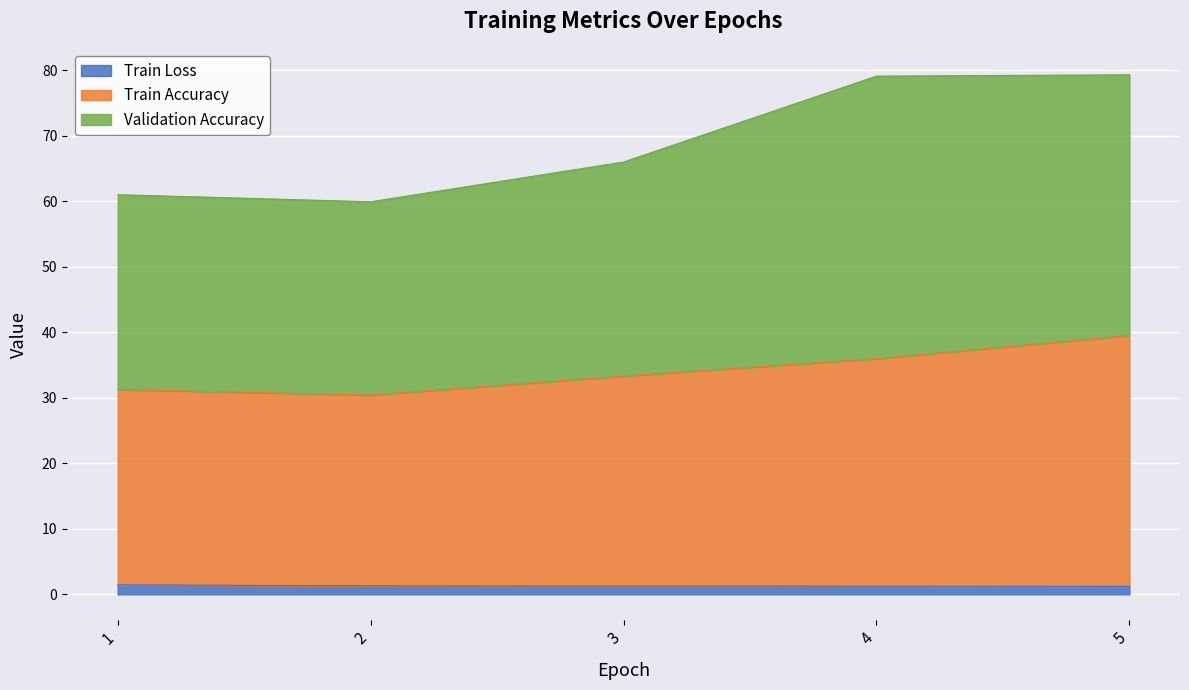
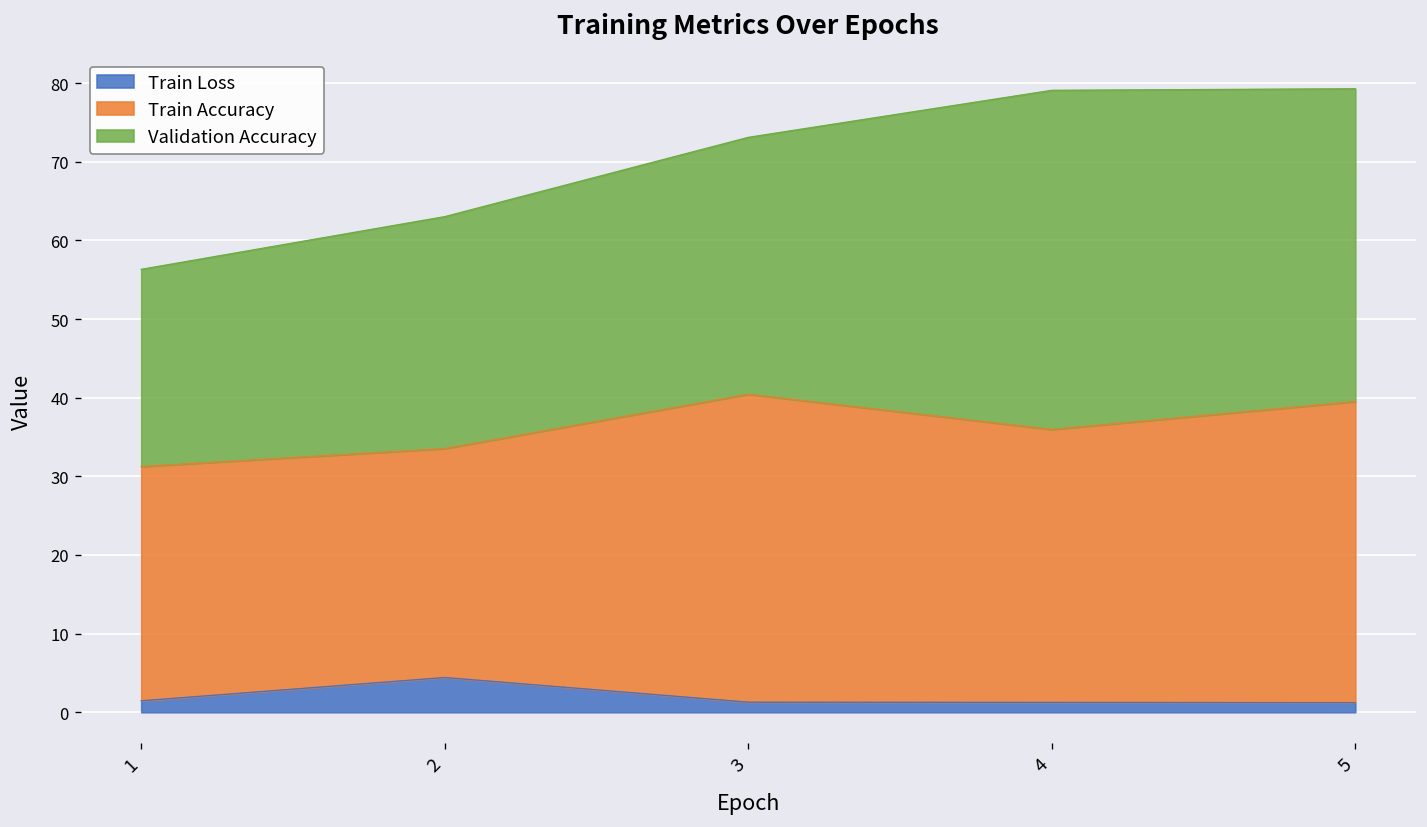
  {
    "Train Loss": {
      "1": 1,
-     "2": 1,
+     "2": 4,
      "3": 1,
      "4": 1,
      "5": 1
    },
    "Train Accuracy": {
      "1": 30,
      "2": 29,
-     "3": 32,
+     "3": 39,
      "4": 35,
      "5": 38
    },
    "Validation Accuracy": {
-     "1": 30,
+     "1": 25,
      "2": 29,
      "3": 33,
      "4": 43,
      "5": 40
    }
  }
